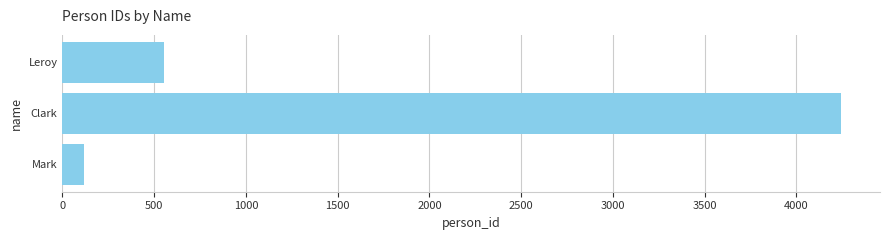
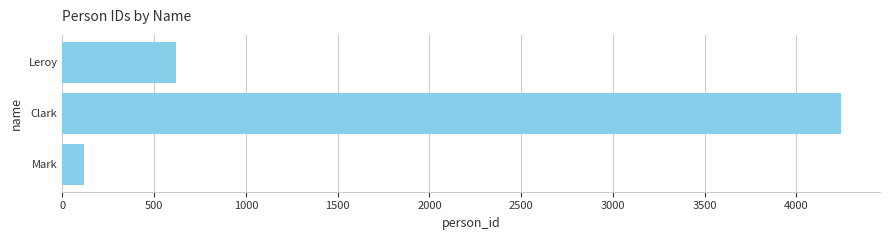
  {
-   "Leroy": 550,
+   "Leroy": 620,
    "Clark": 4240,
    "Mark": 120
  }
